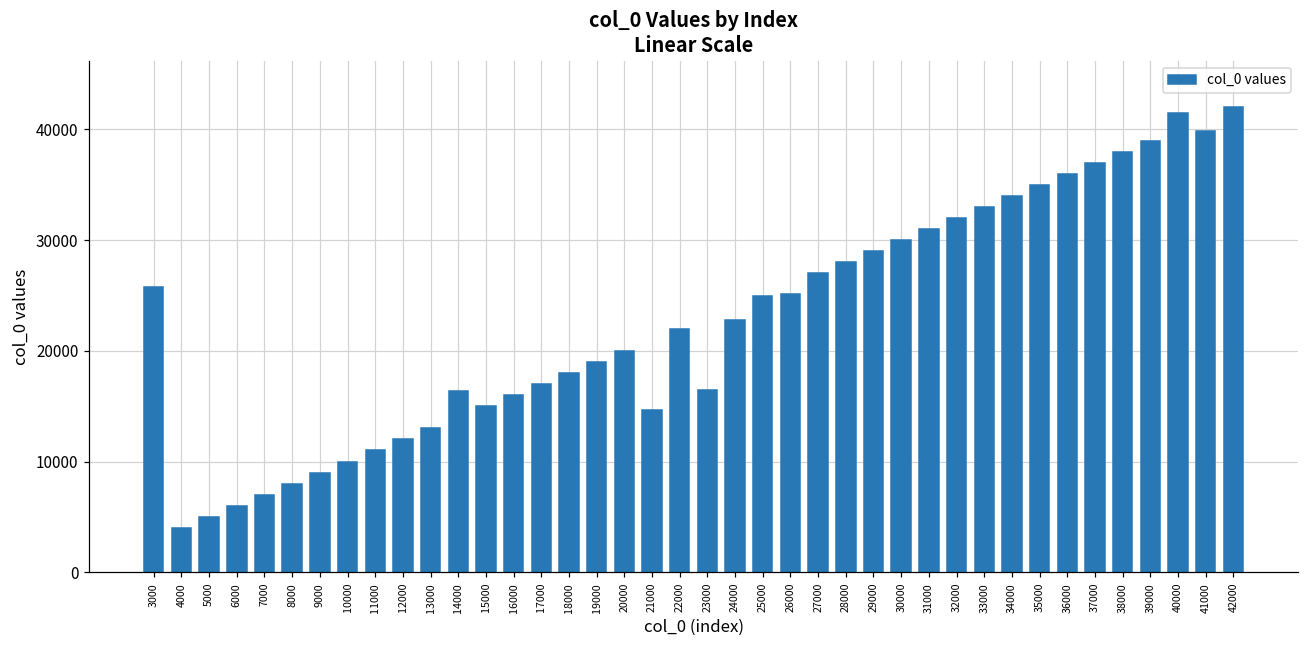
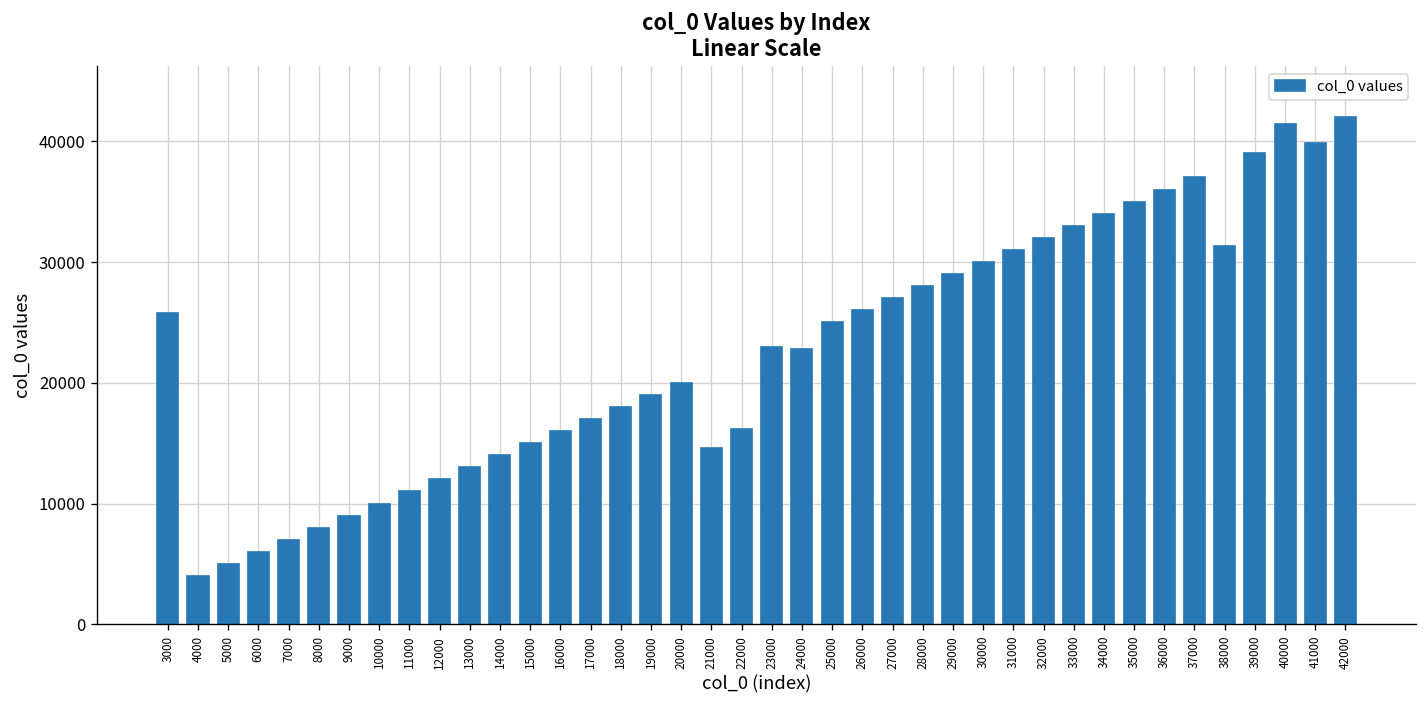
  {
    "3000": 25800,
    "4000": 4000,
    "5000": 5000,
    "6000": 6000,
    "7000": 7000,
    "8000": 8000,
    "9000": 9000,
    "10000": 10000,
    "11000": 11000,
    "12000": 12000,
    "13000": 13000,
-   "14000": 16300,
+   "14000": 14000,
    "15000": 15000,
    "16000": 16000,
    "17000": 17000,
    "18000": 18000,
    "19000": 19000,
    "20000": 20000,
    "21000": 14600,
-   "22000": 22000,
-   "23000": 16500,
+   "22000": 16200,
+   "23000": 23000,
    "24000": 22800,
    "25000": 25000,
-   "26000": 25200,
+   "26000": 26000,
    "27000": 27000,
    "28000": 28000,
    "29000": 29000,
    "30000": 30000,
    "31000": 31000,
    "32000": 32000,
    "33000": 33000,
    "34000": 34000,
    "35000": 35000,
    "36000": 36000,
    "37000": 37000,
-   "38000": 38000,
+   "38000": 31300,
    "39000": 39000,
    "40000": 41400,
    "41000": 39900,
    "42000": 42000
  }
